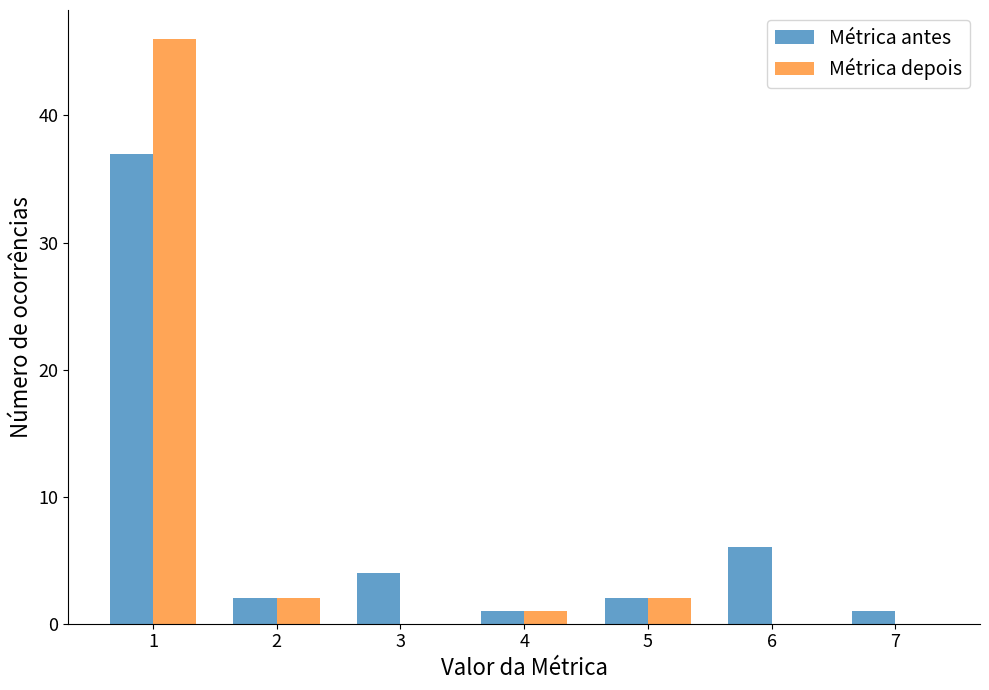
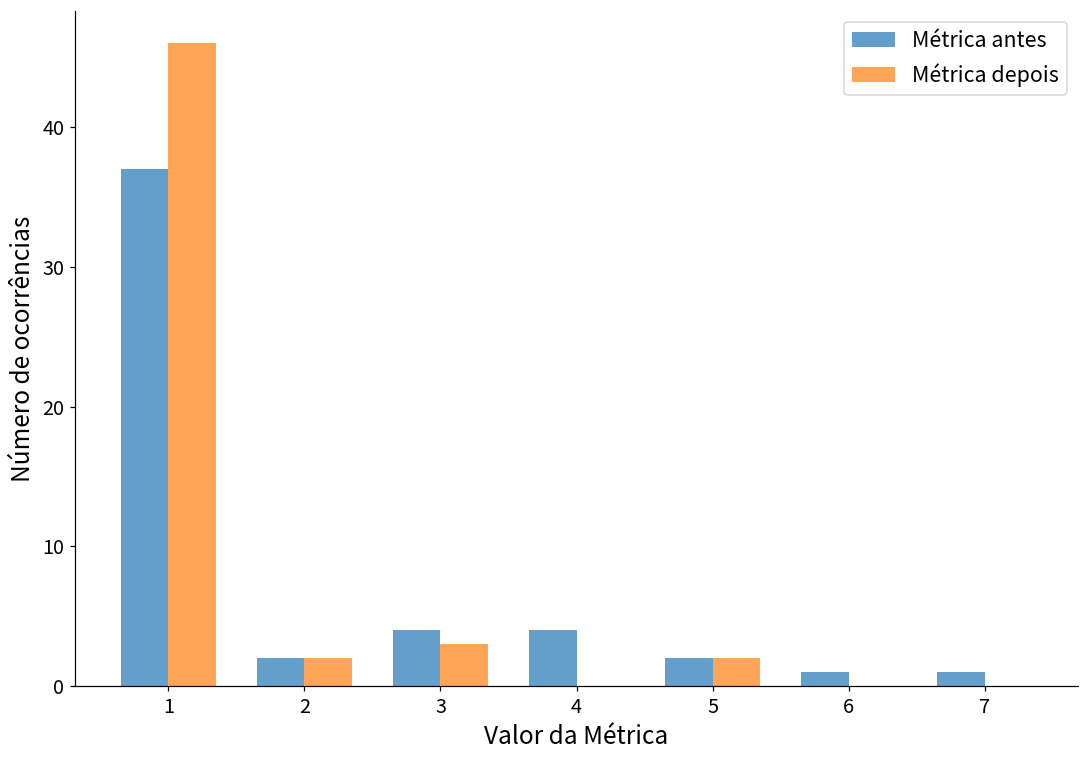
  {
    "Métrica antes": {
      "1": 37,
      "2": 2,
      "3": 4,
-     "4": 1,
+     "4": 4,
      "5": 2,
-     "6": 6,
+     "6": 1,
      "7": 1
    },
    "Métrica depois": {
      "1": 46,
      "2": 2,
-     "3": 0,
-     "4": 1,
+     "3": 3,
+     "4": 0,
      "5": 2,
      "6": 0,
      "7": 0
    }
  }
